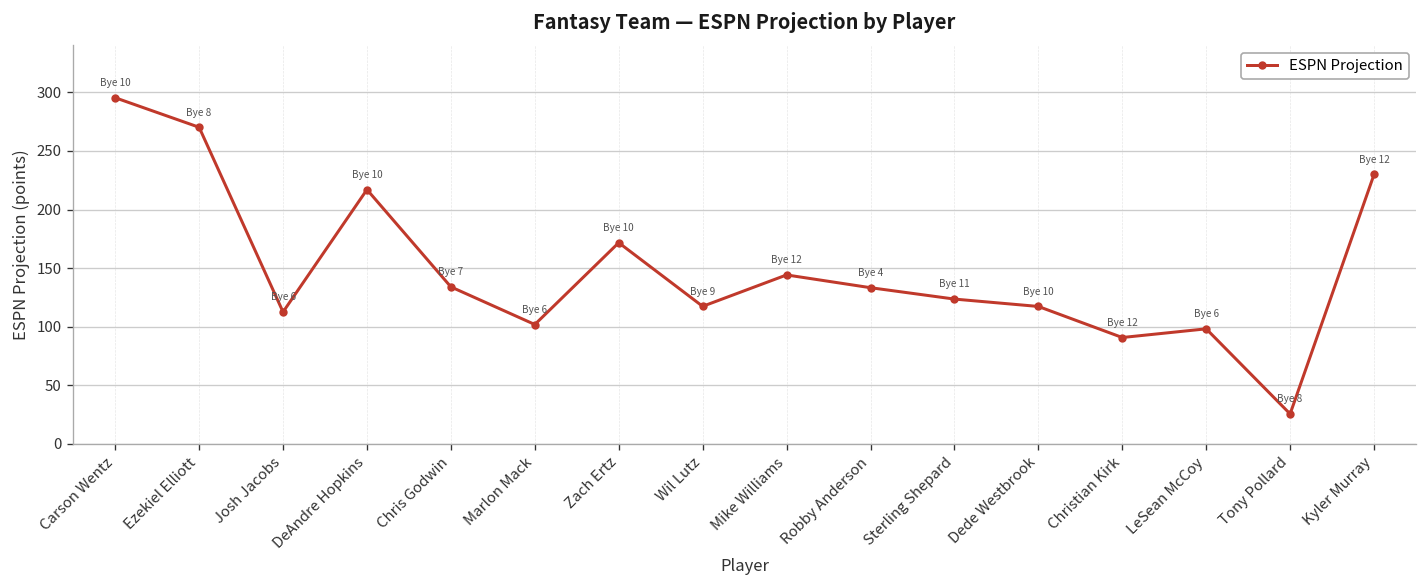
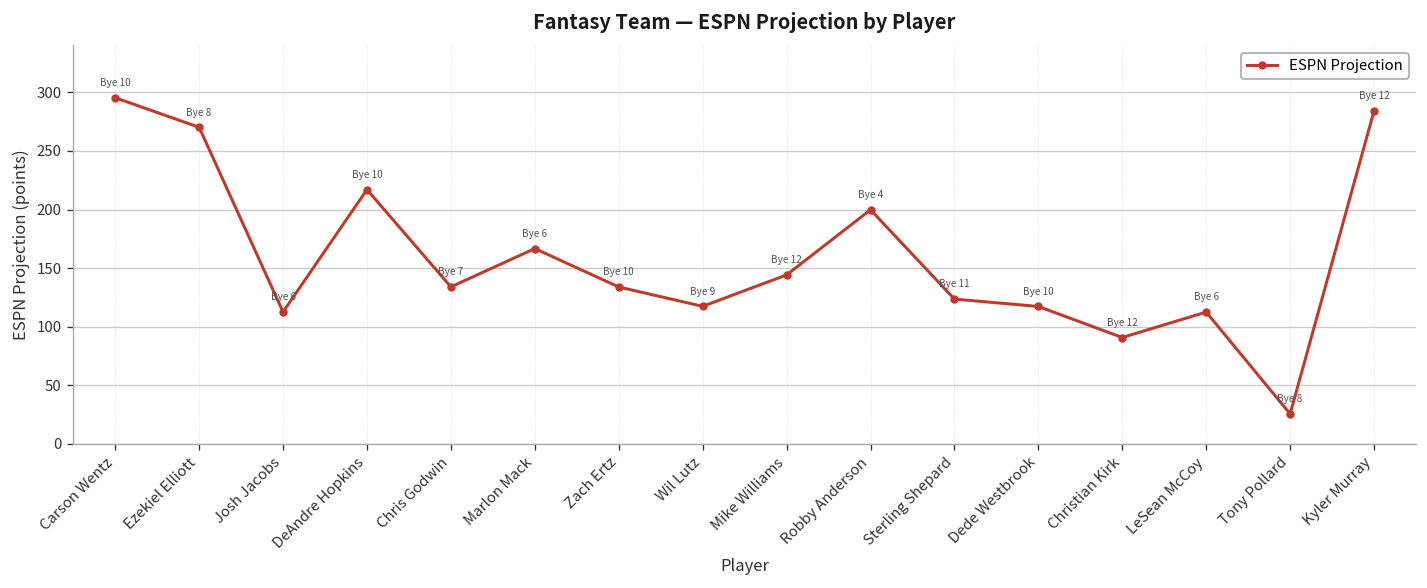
  {
-   "Marlon Mack": 100,
-   "Zach Ertz": 170,
-   "Robby Anderson": 130,
-   "LeSean McCoy": 100,
-   "Kyler Murray": 230
+   "Marlon Mack": 170,
+   "Zach Ertz": 130,
+   "Robby Anderson": 200,
+   "LeSean McCoy": 110,
+   "Kyler Murray": 280
  }
